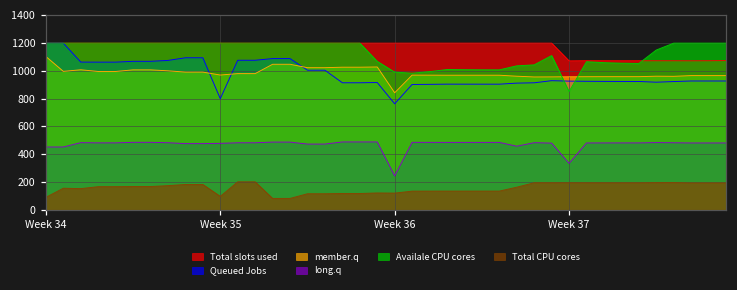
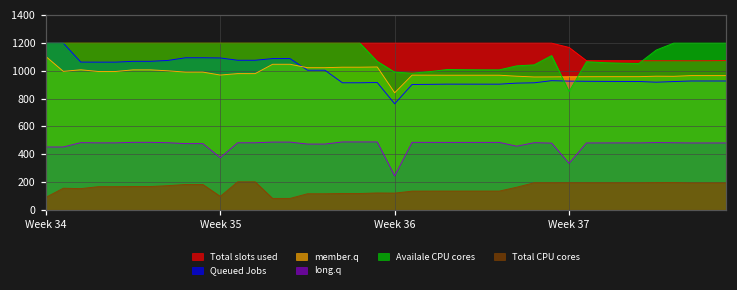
  {
    "Total slots used": {
      "Week 36": 1200,
-     "Week 37": 1070
+     "Week 37": 1170
    },
    "Queued Jobs": {
-     "Week 35": 800,
+     "Week 35": 1090,
      "Week 36": 760,
      "Week 37": 930
    },
    "member.q": {
      "Week 34": 1100,
      "Week 35": 970,
      "Week 36": 840,
      "Week 37": 960
    },
    "long.q": {
      "Week 34": 450,
-     "Week 35": 480,
+     "Week 35": 370,
      "Week 36": 240,
      "Week 37": 330
    },
    "Availale CPU cores": {
      "Week 36": 990,
      "Week 37": 850
    },
    "Total CPU cores": {
      "Week 34": 90,
      "Week 35": 100,
      "Week 36": 120,
      "Week 37": 190
    }
  }
